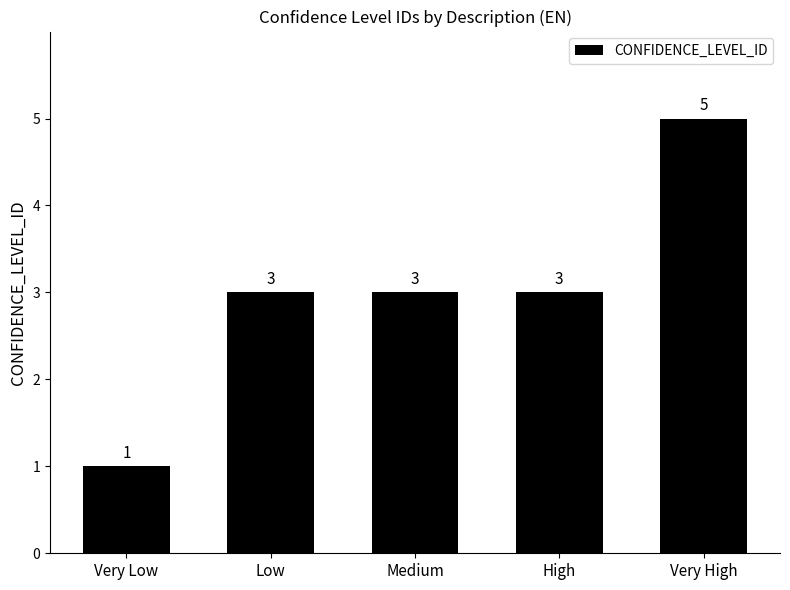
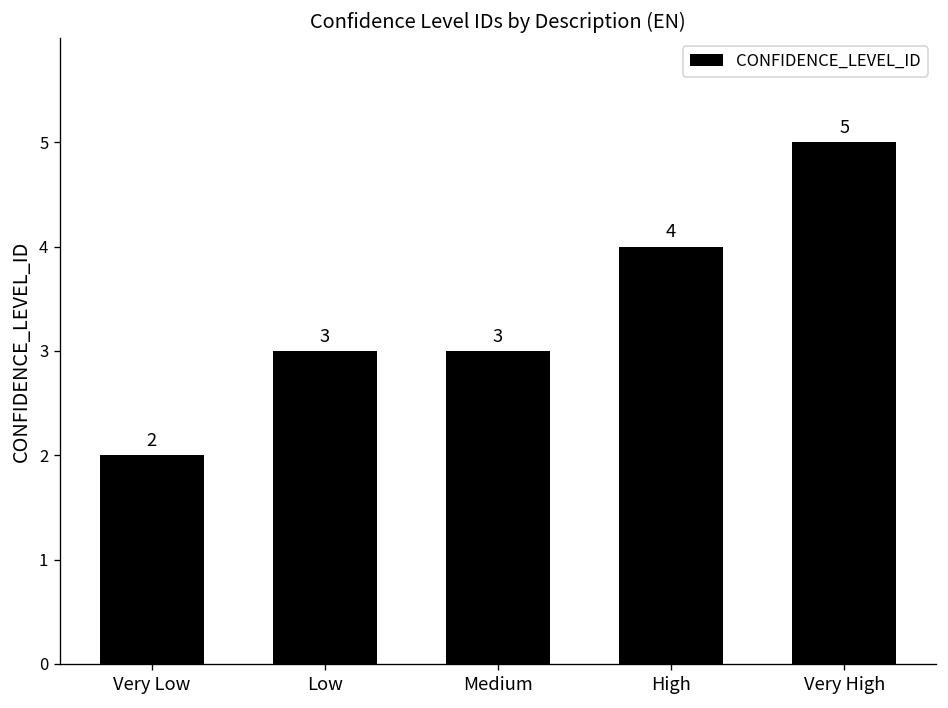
  {
-   "Very Low": 1,
+   "Very Low": 2,
    "Low": 3,
    "Medium": 3,
-   "High": 3,
+   "High": 4,
    "Very High": 5
  }
